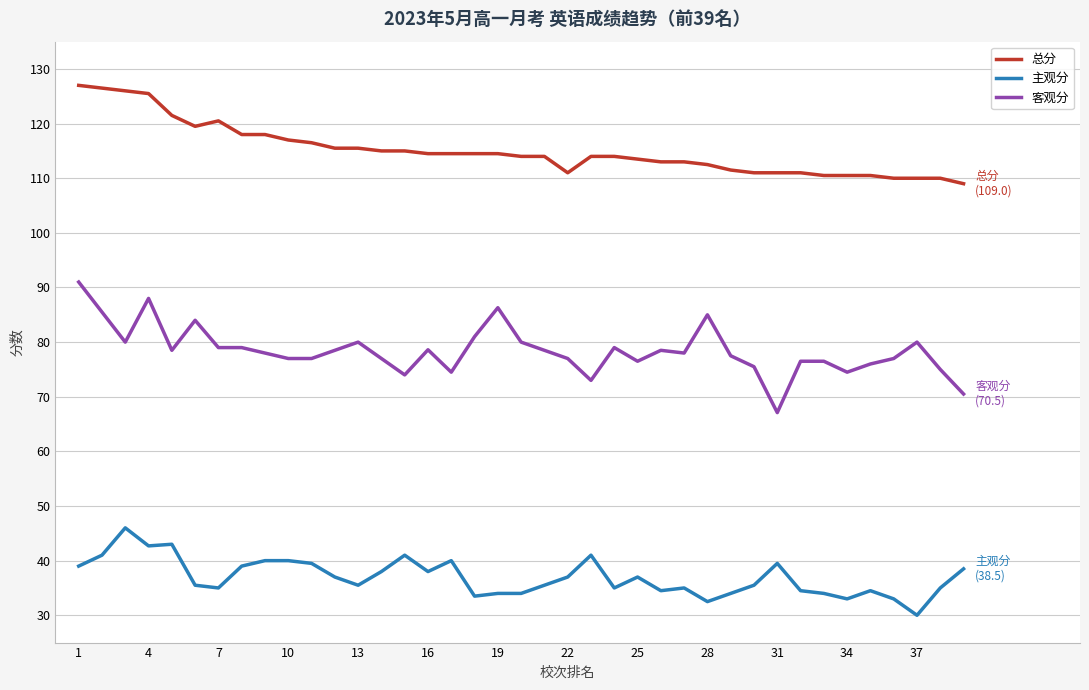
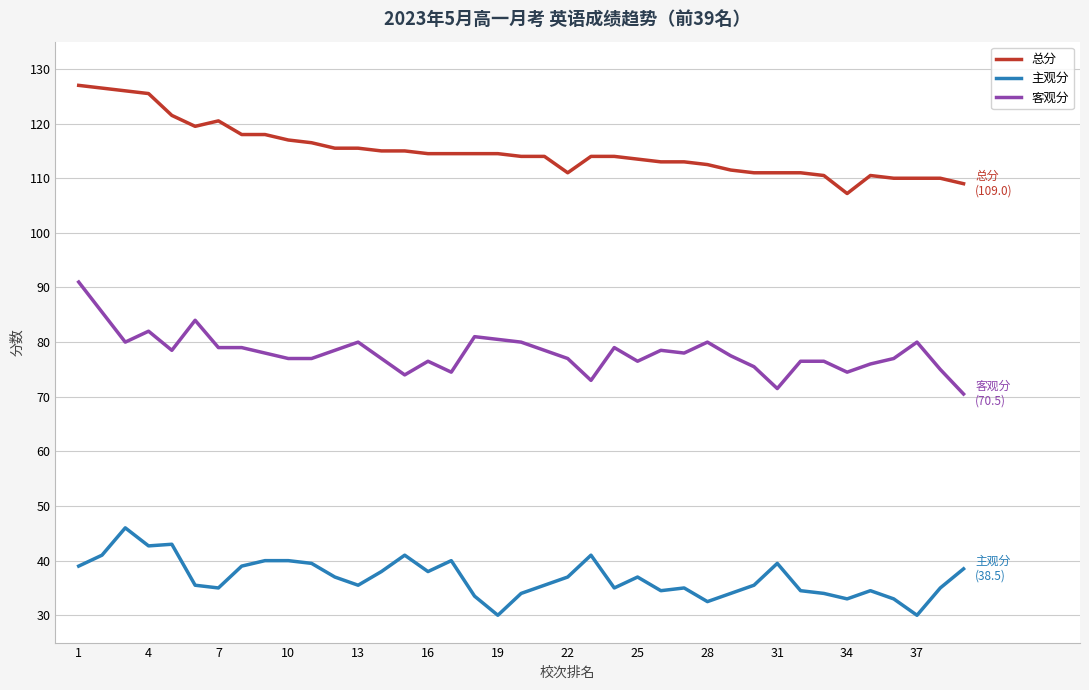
  {
    "总分": {
      "1": 127,
      "4": 126,
      "7": 121,
      "10": 117,
      "13": 116,
      "16": 115,
      "19": 115,
      "22": 111,
      "25": 114,
      "28": 113,
      "31": 111,
-     "34": 111,
+     "34": 107,
      "37": 110
    },
    "主观分": {
      "1": 39,
      "4": 43,
      "7": 35,
      "10": 40,
      "13": 36,
      "16": 38,
-     "19": 34,
+     "19": 30,
      "22": 37,
      "25": 37,
      "28": 33,
      "31": 40,
      "34": 33,
      "37": 30
    },
    "客观分": {
      "1": 91,
-     "4": 88,
+     "4": 82,
      "7": 79,
      "10": 77,
      "13": 80,
-     "16": 79,
-     "19": 86,
+     "16": 77,
+     "19": 81,
      "22": 77,
      "25": 77,
-     "28": 85,
-     "31": 67,
+     "28": 80,
+     "31": 72,
      "34": 75,
      "37": 80
    }
  }
